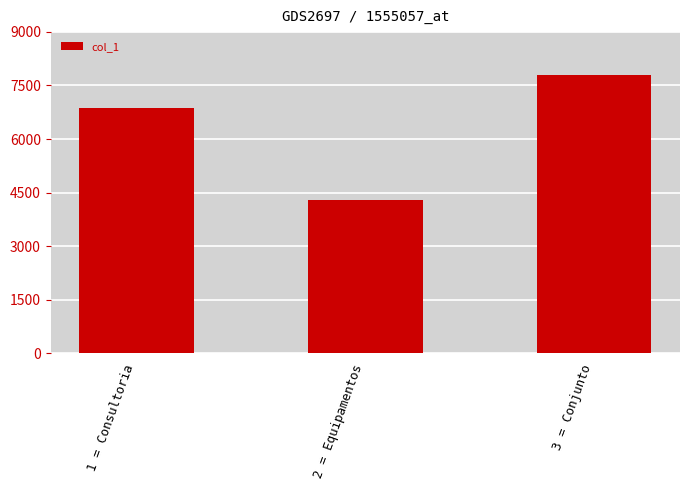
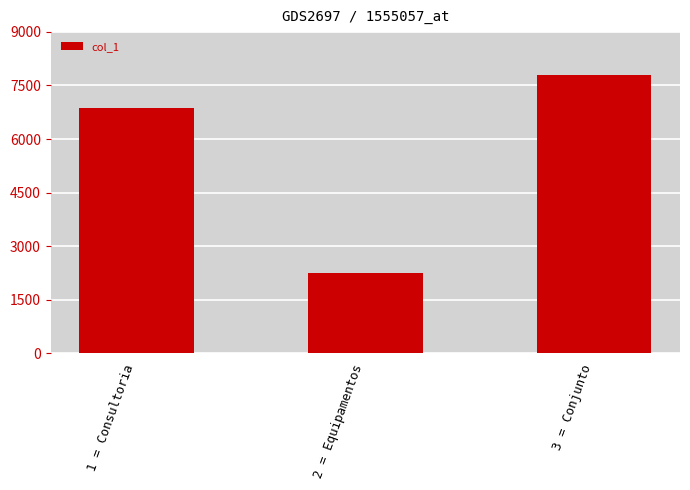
  {
    "1 = Consultoria": 6900,
-   "2 = Equipamentos": 4300,
+   "2 = Equipamentos": 2300,
    "3 = Conjunto": 7800
  }
